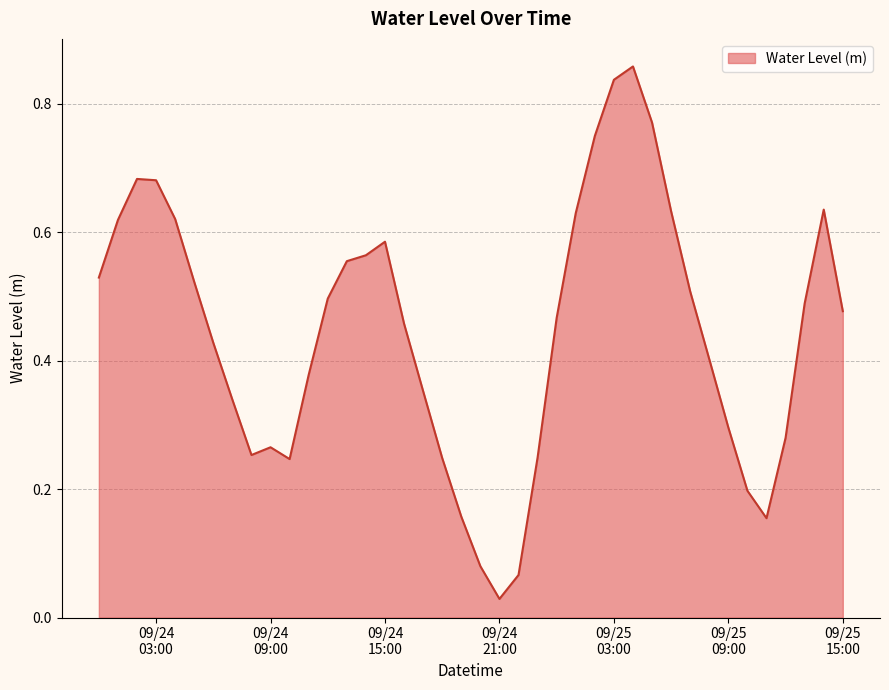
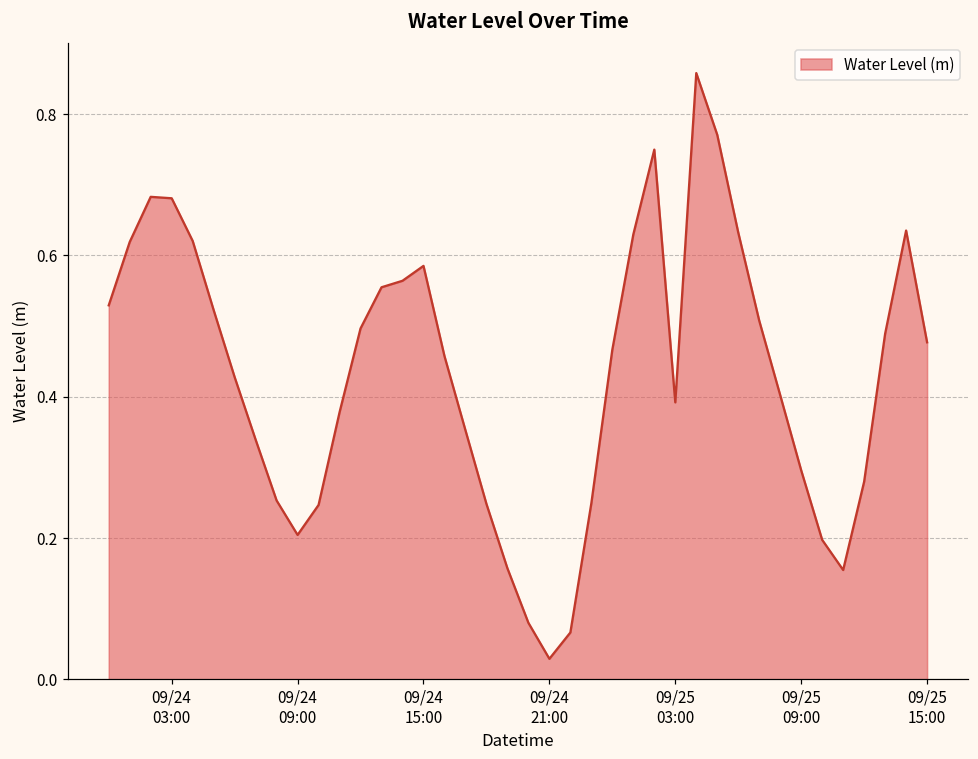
  {
    "09/24 03:00": 0.68,
-   "09/24 09:00": 0.27,
+   "09/24 09:00": 0.20,
    "09/24 15:00": 0.59,
    "09/24 21:00": 0.03,
-   "09/25 03:00": 0.84,
+   "09/25 03:00": 0.39,
    "09/25 09:00": 0.30,
    "09/25 15:00": 0.48
  }
